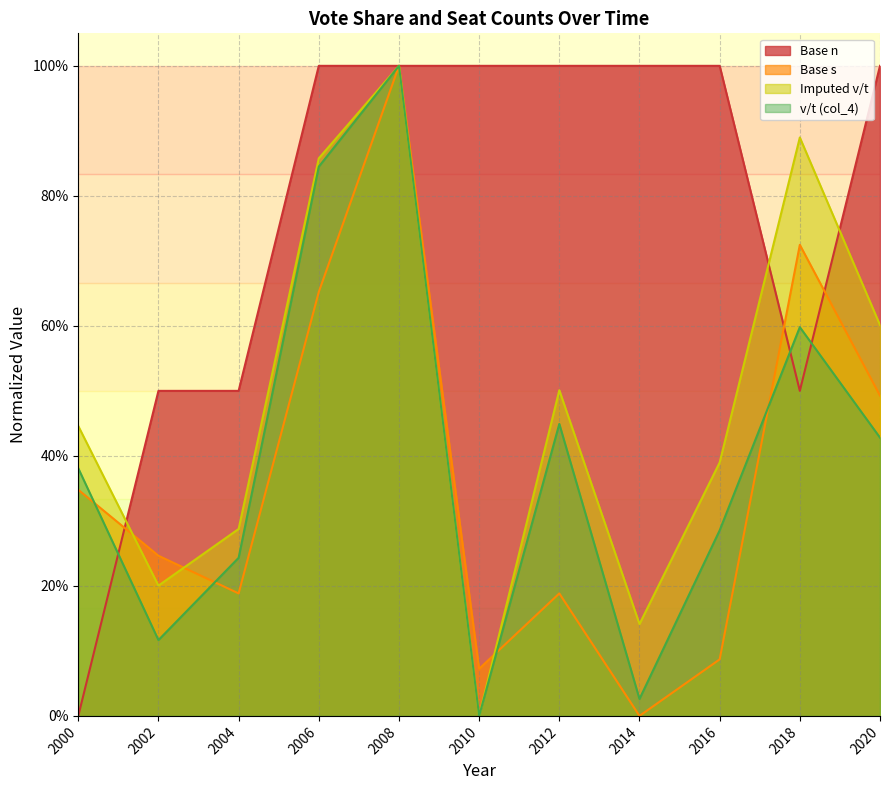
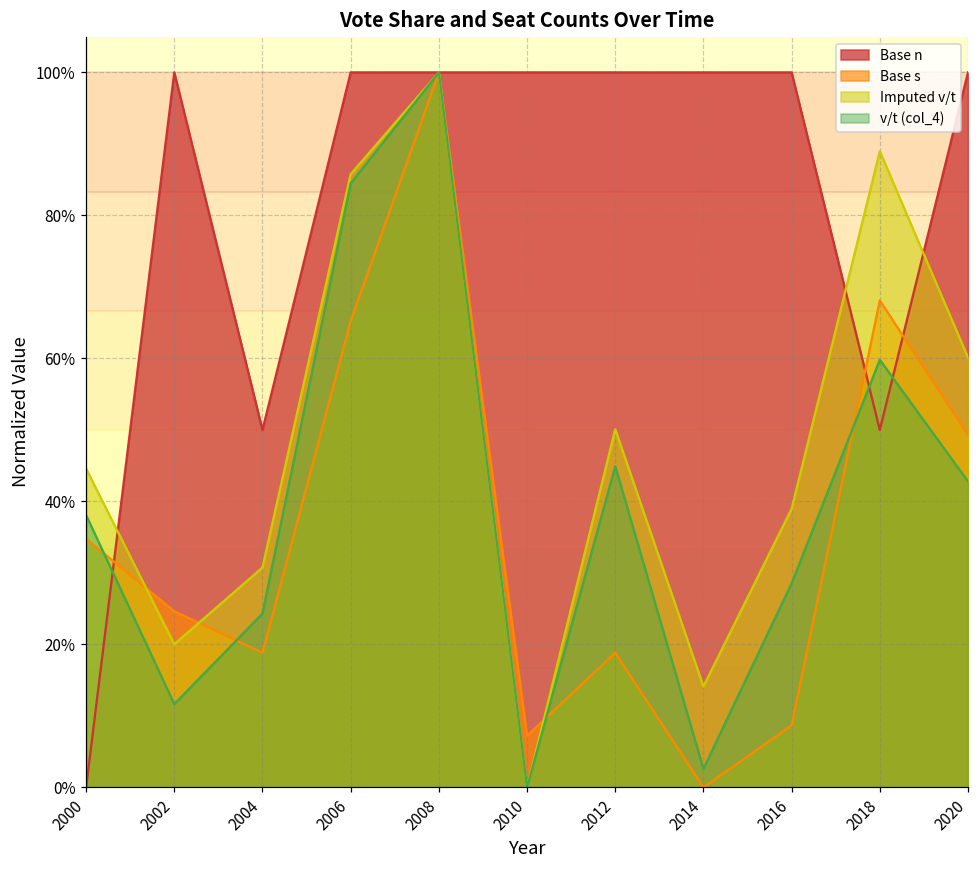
  {
    "Base n": {
      "2000": "0%",
-     "2002": "50%",
+     "2002": "100%",
      "2004": "50%",
      "2006": "100%",
      "2010": "100%",
      "2012": "100%",
      "2014": "100%",
      "2016": "100%",
      "2018": "50%",
      "2020": "100%"
    },
    "Base s": {
      "2000": "35%",
      "2002": "25%",
      "2004": "19%",
      "2006": "65%",
      "2010": "7%",
      "2012": "19%",
      "2014": "0%",
      "2016": "9%",
-     "2018": "72%",
+     "2018": "68%",
      "2020": "49%"
    },
    "Imputed v/t": {
      "2000": "45%",
      "2002": "20%",
-     "2004": "29%",
+     "2004": "31%",
      "2006": "86%",
      "2012": "50%",
      "2014": "14%",
      "2016": "39%",
      "2018": "89%",
      "2020": "60%"
    },
    "v/t (col_4)": {
      "2000": "38%",
      "2002": "12%",
      "2004": "24%",
      "2006": "84%",
      "2012": "45%",
      "2014": "3%",
      "2016": "29%",
      "2018": "60%",
      "2020": "43%"
    }
  }
